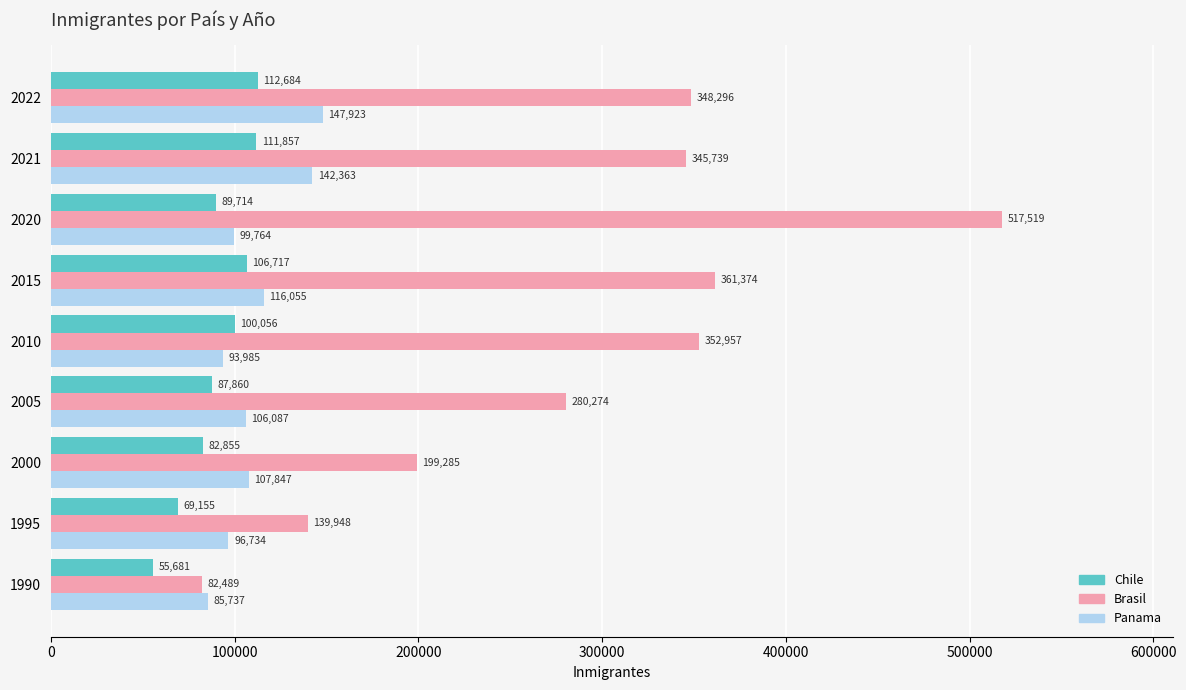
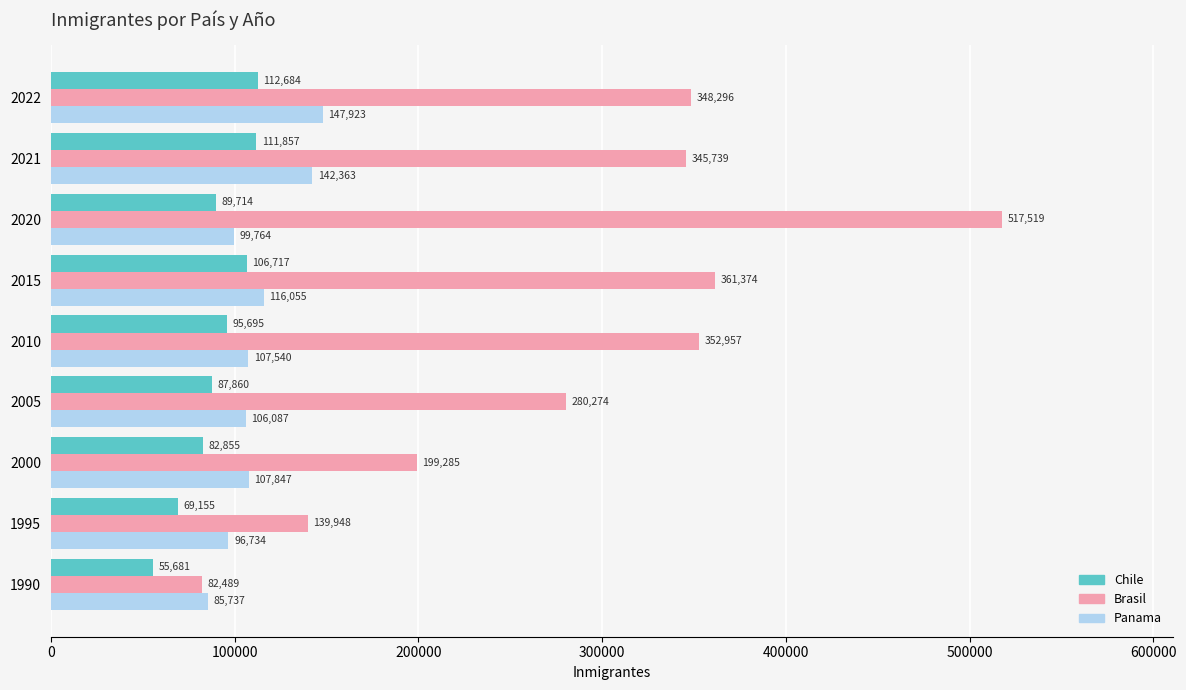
  {
    "Chile": {
      "2022": "112,684",
      "2021": "111,857",
      "2020": "89,714",
      "2015": "106,717",
-     "2010": "100,056",
+     "2010": "95,695",
      "2005": "87,860",
      "2000": "82,855",
      "1995": "69,155",
      "1990": "55,681"
    },
    "Brasil": {
      "2022": "348,296",
      "2021": "345,739",
      "2020": "517,519",
      "2015": "361,374",
      "2010": "352,957",
      "2005": "280,274",
      "2000": "199,285",
      "1995": "139,948",
      "1990": "82,489"
    },
    "Panama": {
      "2022": "147,923",
      "2021": "142,363",
      "2020": "99,764",
      "2015": "116,055",
-     "2010": "93,985",
+     "2010": "107,540",
      "2005": "106,087",
      "2000": "107,847",
      "1995": "96,734",
      "1990": "85,737"
    }
  }
